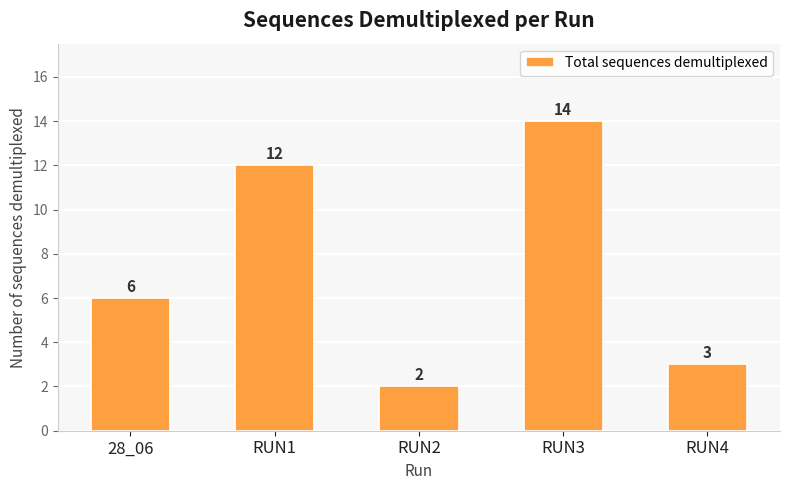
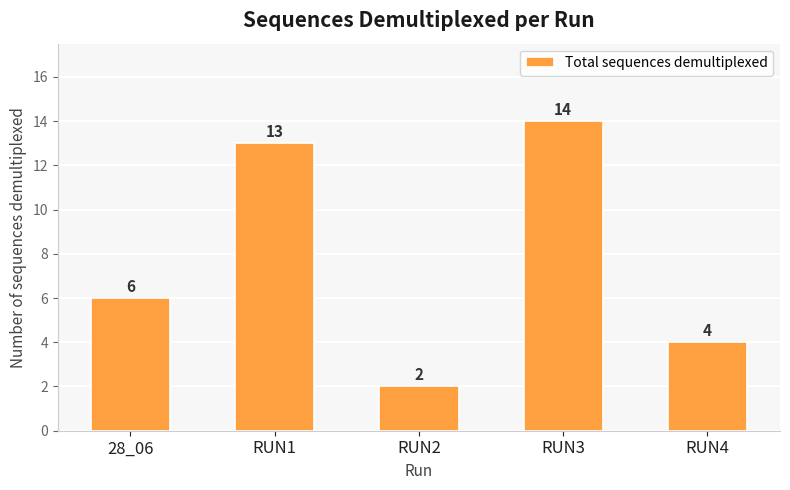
  {
    "28_06": 6,
-   "RUN1": 12,
+   "RUN1": 13,
    "RUN2": 2,
    "RUN3": 14,
-   "RUN4": 3
+   "RUN4": 4
  }
